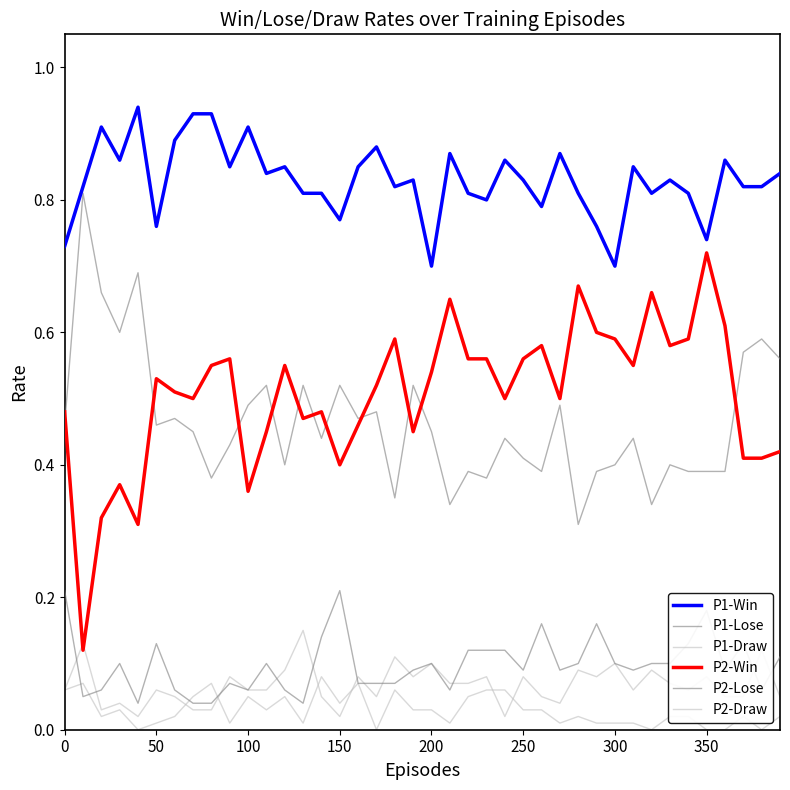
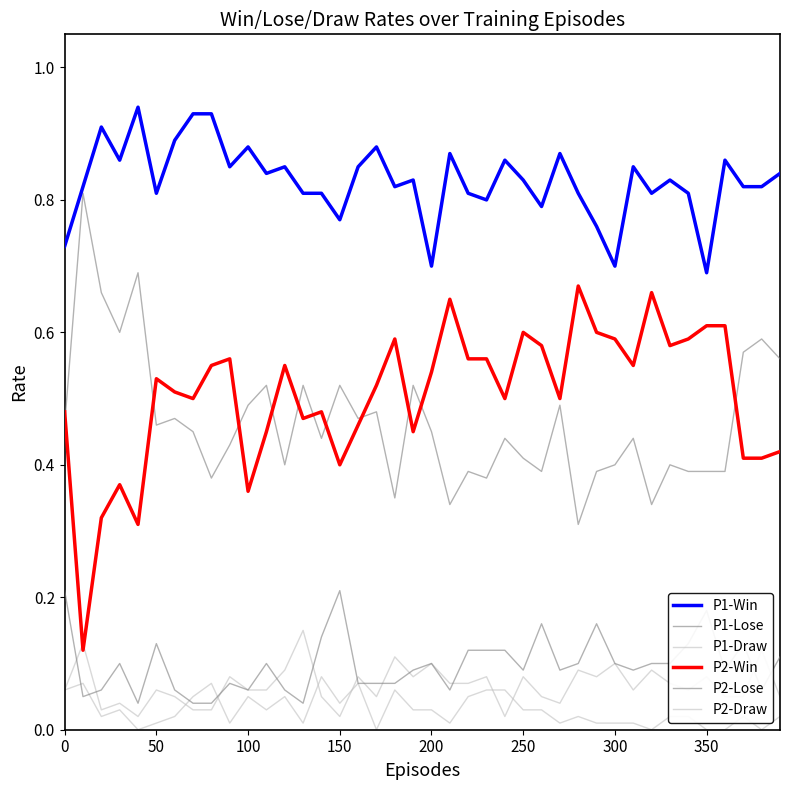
  {
    "P1-Win": {
      "0": 0.73,
-     "50": 0.76,
-     "100": 0.91,
+     "50": 0.81,
+     "100": 0.88,
      "150": 0.77,
      "200": 0.70,
      "250": 0.83,
      "300": 0.70,
-     "350": 0.74
+     "350": 0.69
    },
    "P2-Win": {
      "0": 0.48,
      "50": 0.53,
      "100": 0.36,
      "150": 0.40,
      "200": 0.54,
-     "250": 0.56,
+     "250": 0.60,
      "300": 0.59,
-     "350": 0.72
+     "350": 0.61
    }
  }
